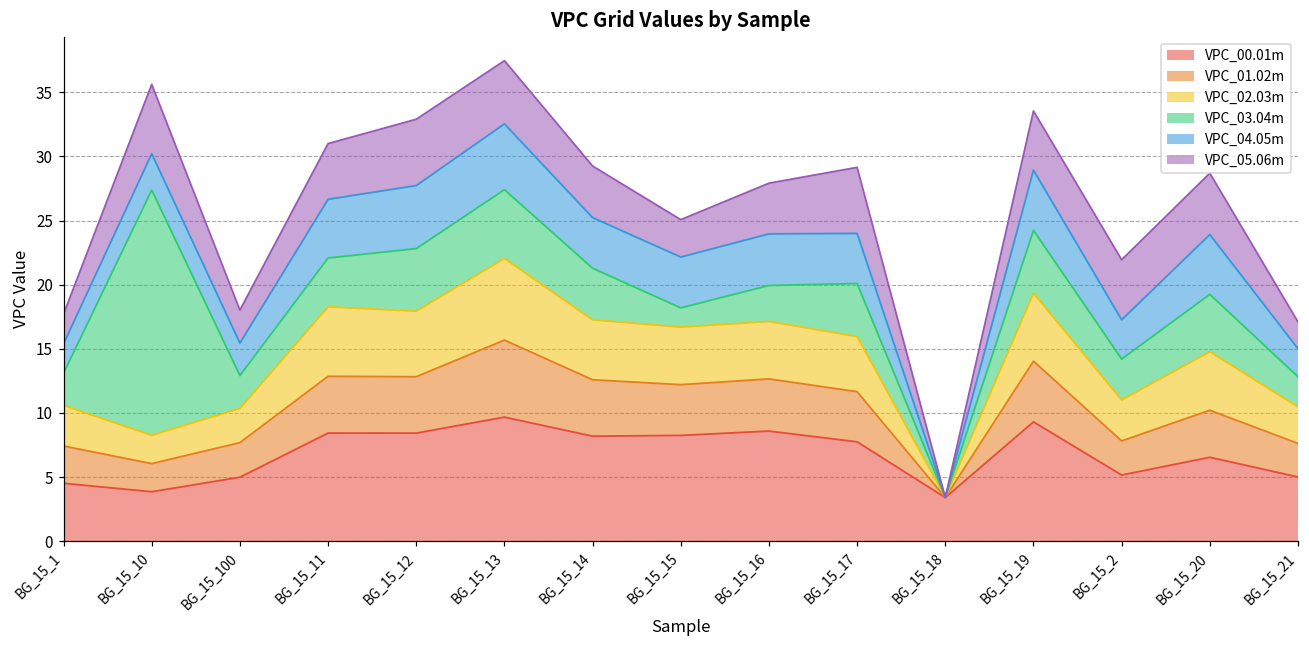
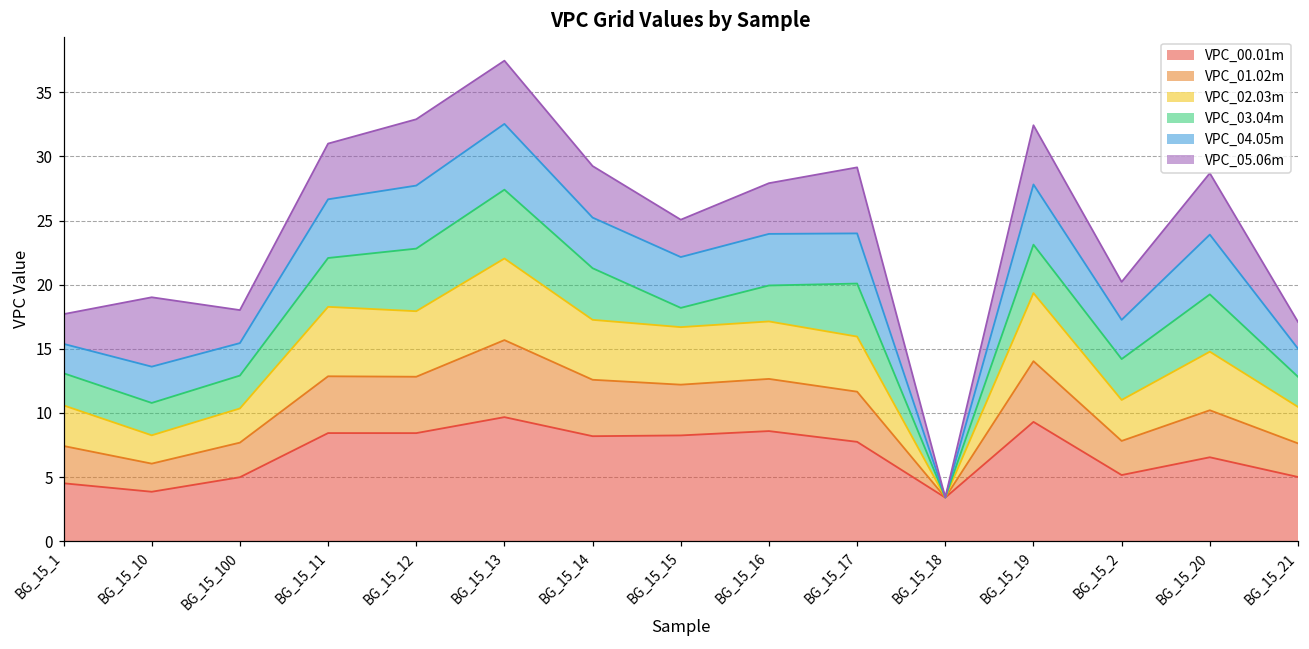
  {
    "VPC_02.03m": {
      "BG_15_1": 3.2,
      "BG_15_10": 2.2,
      "BG_15_100": 2.7,
      "BG_15_11": 5.4,
      "BG_15_12": 5.1,
      "BG_15_13": 6.4,
      "BG_15_14": 4.7,
      "BG_15_15": 4.5,
      "BG_15_16": 4.5,
      "BG_15_17": 4.3,
      "BG_15_19": 5.3,
      "BG_15_2": 3.2,
      "BG_15_20": 4.6,
      "BG_15_21": 2.8
    },
    "VPC_03.04m": {
      "BG_15_1": 2.5,
-     "BG_15_10": 19.1,
+     "BG_15_10": 2.5,
      "BG_15_100": 2.6,
      "BG_15_11": 3.8,
      "BG_15_12": 4.9,
      "BG_15_13": 5.4,
      "BG_15_14": 4.0,
      "BG_15_15": 1.5,
      "BG_15_16": 2.8,
      "BG_15_17": 4.1,
-     "BG_15_19": 4.9,
+     "BG_15_19": 3.8,
      "BG_15_2": 3.2,
      "BG_15_20": 4.5,
      "BG_15_21": 2.3
    },
    "VPC_04.05m": {
      "BG_15_1": 2.3,
      "BG_15_10": 2.8,
      "BG_15_100": 2.5,
      "BG_15_11": 4.6,
      "BG_15_12": 4.9,
      "BG_15_13": 5.1,
      "BG_15_14": 3.9,
      "BG_15_15": 4.0,
      "BG_15_16": 4.0,
      "BG_15_17": 3.9,
      "BG_15_19": 4.7,
      "BG_15_2": 3.1,
      "BG_15_20": 4.7,
      "BG_15_21": 2.2
    },
    "VPC_05.06m": {
      "BG_15_1": 2.3,
      "BG_15_10": 5.4,
      "BG_15_100": 2.6,
      "BG_15_11": 4.3,
      "BG_15_12": 5.2,
      "BG_15_13": 4.9,
      "BG_15_14": 4.0,
      "BG_15_15": 2.9,
      "BG_15_16": 4.0,
      "BG_15_17": 5.1,
      "BG_15_19": 4.6,
-     "BG_15_2": 4.7,
+     "BG_15_2": 3.0,
      "BG_15_21": 2.1
    }
  }
